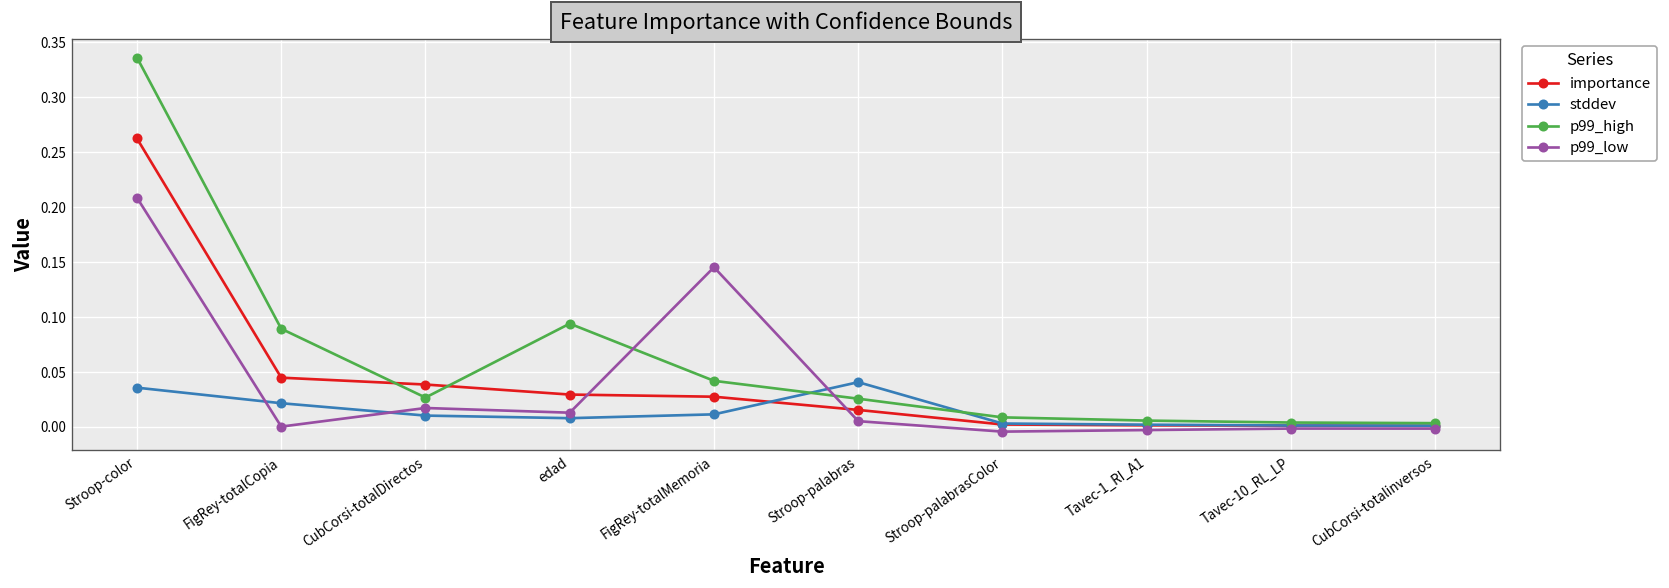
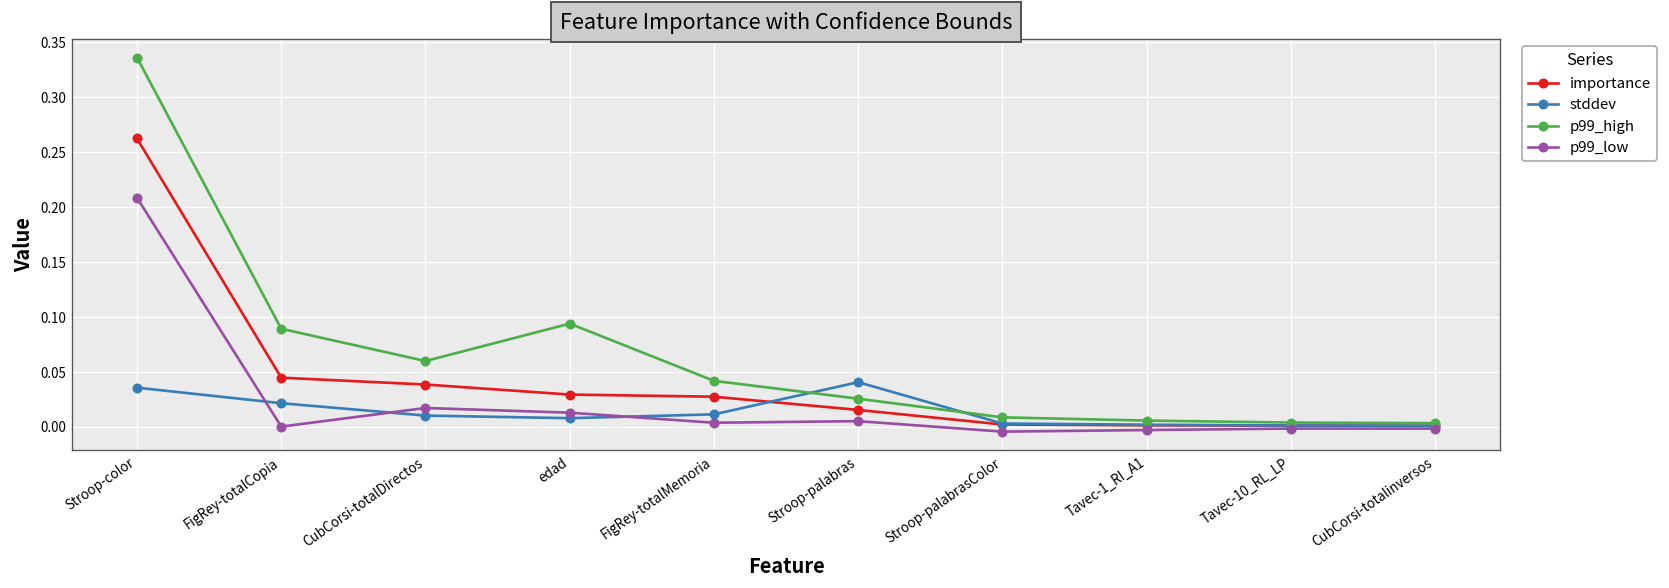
  {
    "importance": {
      "Stroop-color": 0.26,
      "FigRey-totalCopia": 0.04,
      "CubCorsi-totalDirectos": 0.04,
      "edad": 0.03,
      "FigRey-totalMemoria": 0.03,
      "Stroop-palabras": 0.02
    },
    "stddev": {
      "Stroop-color": 0.04,
      "FigRey-totalCopia": 0.02,
      "CubCorsi-totalDirectos": 0.01,
      "edad": 0.01,
      "FigRey-totalMemoria": 0.01,
      "Stroop-palabras": 0.04
    },
    "p99_high": {
      "Stroop-color": 0.34,
      "FigRey-totalCopia": 0.09,
-     "CubCorsi-totalDirectos": 0.03,
+     "CubCorsi-totalDirectos": 0.06,
      "edad": 0.09,
      "FigRey-totalMemoria": 0.04,
      "Stroop-palabras": 0.03,
      "Stroop-palabrasColor": 0.01,
      "Tavec-1_RI_A1": 0.01
    },
    "p99_low": {
      "Stroop-color": 0.21,
      "FigRey-totalCopia": 0.00,
      "CubCorsi-totalDirectos": 0.02,
      "edad": 0.01,
-     "FigRey-totalMemoria": 0.15,
+     "FigRey-totalMemoria": 0.00,
      "Stroop-palabras": 0.01,
      "Stroop-palabrasColor": 0.00,
      "Tavec-1_RI_A1": 0.00
    }
  }
